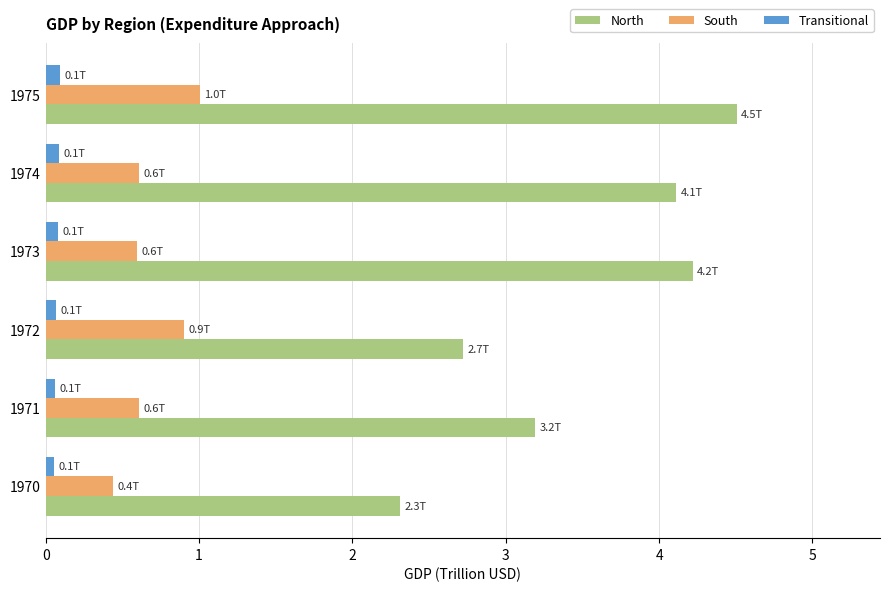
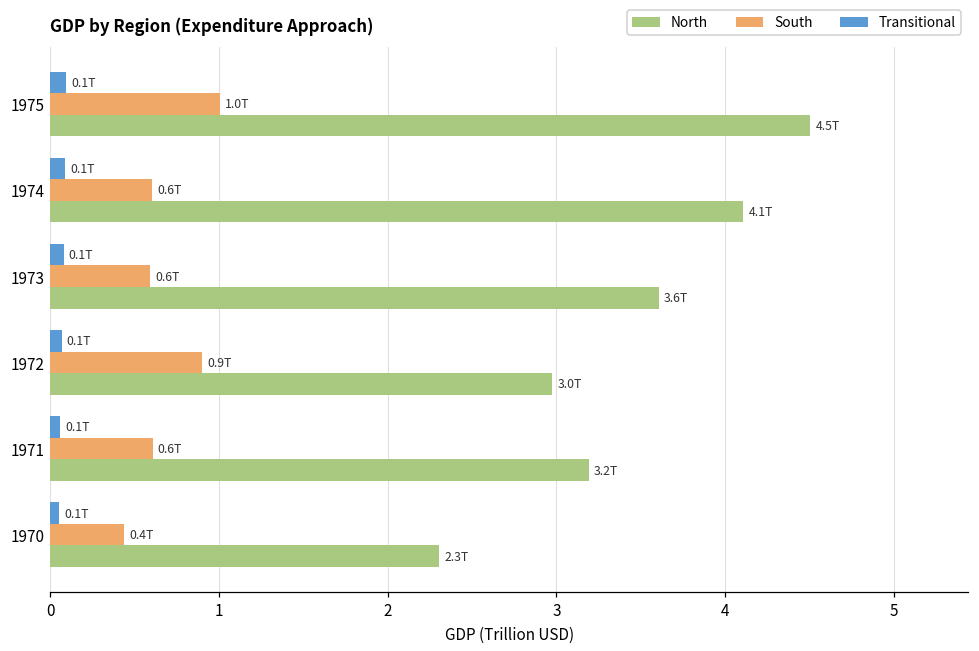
  {
    "North": {
      "1975": "4.5T",
      "1974": "4.1T",
-     "1973": "4.2T",
-     "1972": "2.7T",
+     "1973": "3.6T",
+     "1972": "3.0T",
      "1971": "3.2T",
      "1970": "2.3T"
    },
    "South": {
      "1975": "1.0T",
      "1974": "0.6T",
      "1973": "0.6T",
      "1972": "0.9T",
      "1971": "0.6T",
      "1970": "0.4T"
    },
    "Transitional": {
      "1975": "0.1T",
      "1974": "0.1T",
      "1973": "0.1T",
      "1972": "0.1T",
      "1971": "0.1T",
      "1970": "0.1T"
    }
  }
